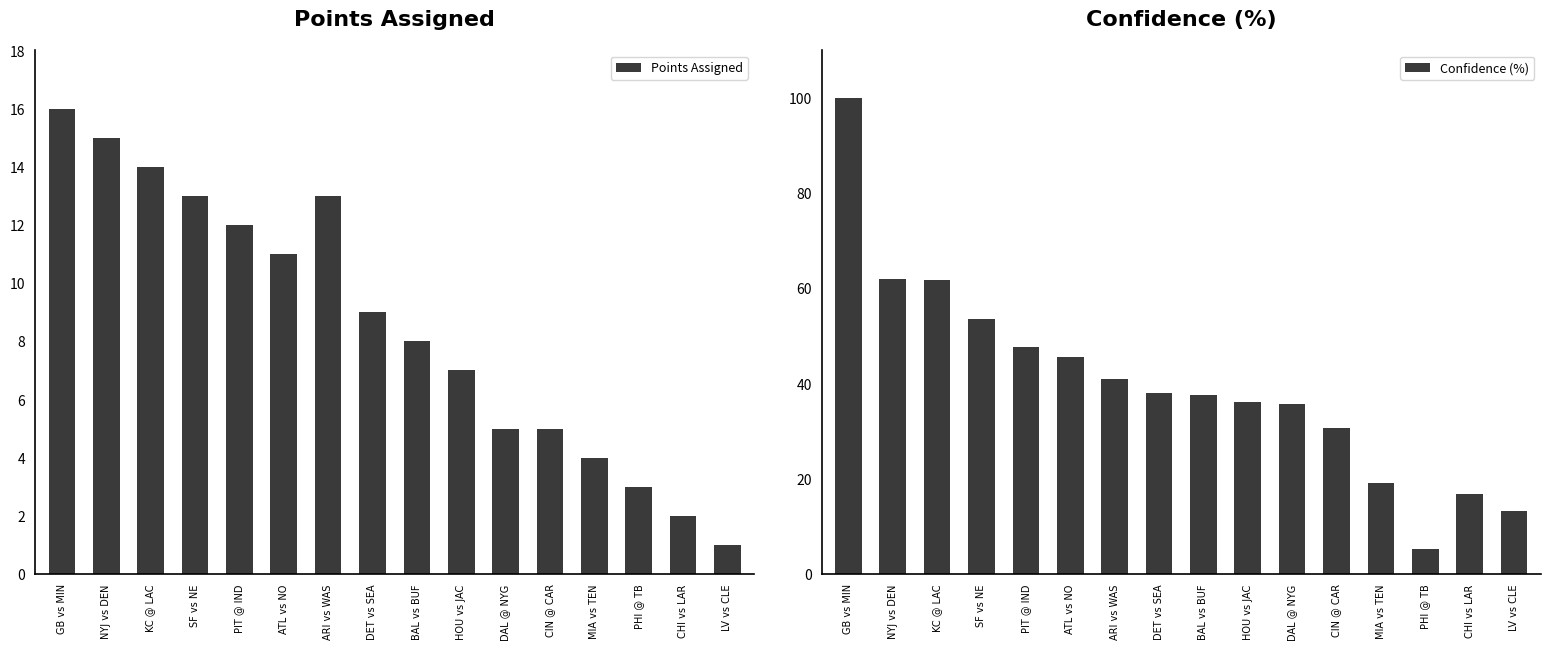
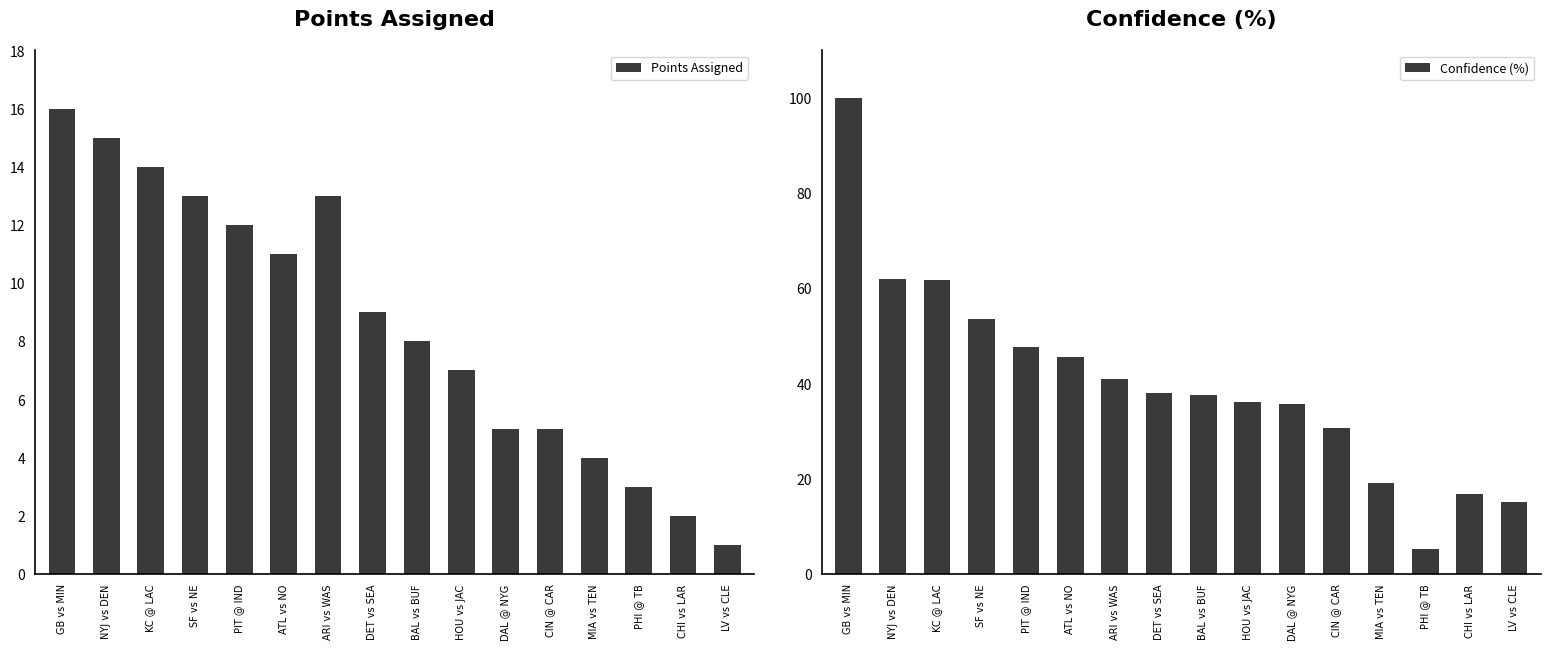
  {
    "Points Assigned": {
      "GB vs MIN": 16.0,
      "NYJ vs DEN": 15.0,
      "KC @ LAC": 14.0,
      "SF vs NE": 13.0,
      "PIT @ IND": 12.0,
      "ATL vs NO": 11.0,
      "ARI vs WAS": 13.0,
      "DET vs SEA": 9.0,
      "BAL vs BUF": 8.0,
      "HOU vs JAC": 7.0,
      "DAL @ NYG": 5.0,
      "CIN @ CAR": 5.0,
      "MIA vs TEN": 4.0,
      "PHI @ TB": 3.0,
      "CHI vs LAR": 2.0,
      "LV vs CLE": 1.0
    },
    "Confidence (%)": {
      "GB vs MIN": 100,
      "NYJ vs DEN": 62,
      "KC @ LAC": 62,
      "SF vs NE": 54,
      "PIT @ IND": 48,
      "ATL vs NO": 45,
      "ARI vs WAS": 41,
      "DET vs SEA": 38,
      "BAL vs BUF": 38,
      "HOU vs JAC": 36,
      "DAL @ NYG": 36,
      "CIN @ CAR": 31,
      "MIA vs TEN": 19,
      "PHI @ TB": 5,
      "CHI vs LAR": 17,
-     "LV vs CLE": 13
+     "LV vs CLE": 15
    }
  }
